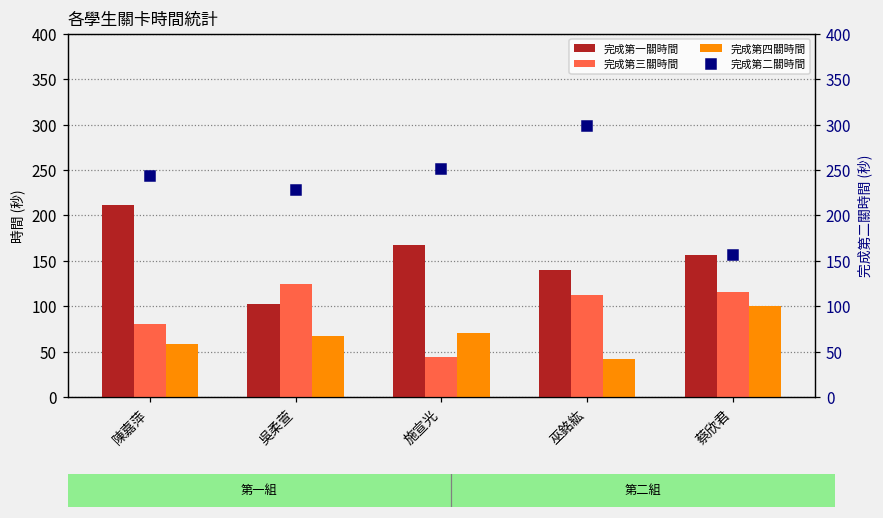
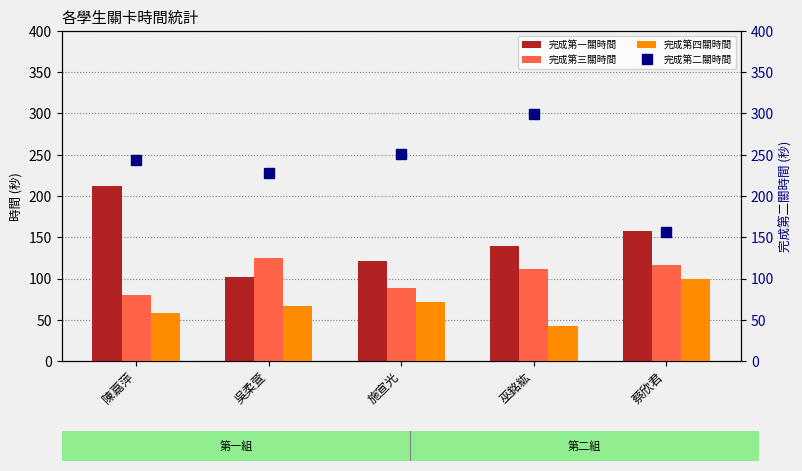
  {
    "完成第一關時間": {
      "陳嘉萍": 210,
      "吳柔萱": 100,
-     "施宣光": 170,
+     "施宣光": 120,
      "巫銘紘": 140,
      "蔡欣君": 160
    },
    "完成第三關時間": {
      "陳嘉萍": 80,
      "吳柔萱": 130,
-     "施宣光": 40,
+     "施宣光": 90,
      "巫銘紘": 110,
      "蔡欣君": 120
    },
    "完成第四關時間": {
      "陳嘉萍": 60,
      "吳柔萱": 70,
      "施宣光": 70,
      "巫銘紘": 40,
      "蔡欣君": 100
    },
    "完成第二關時間": {
      "陳嘉萍": 240,
      "吳柔萱": 230,
      "施宣光": 250,
      "巫銘紘": 300,
      "蔡欣君": 160
    }
  }
